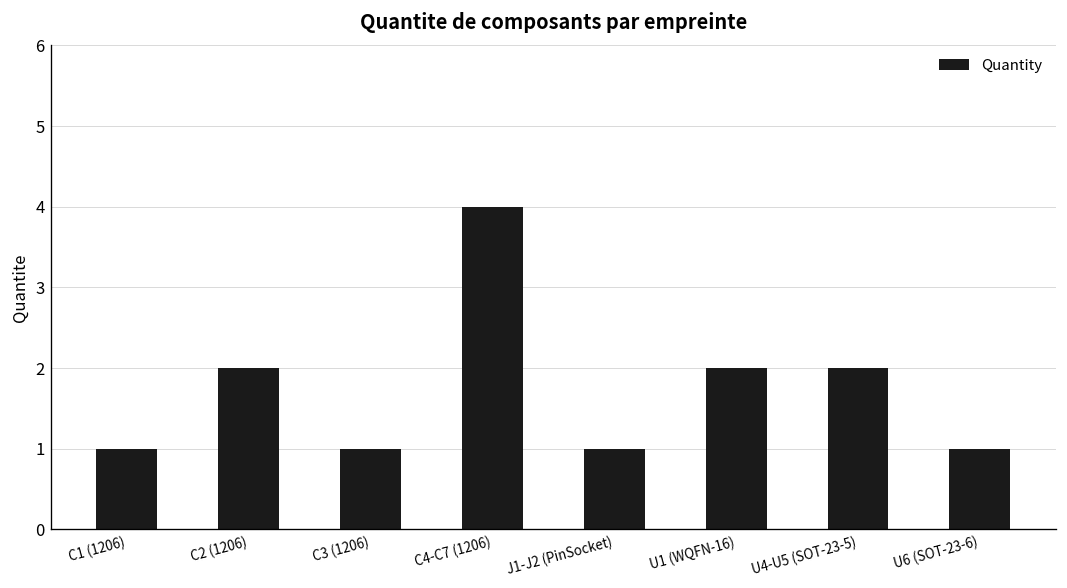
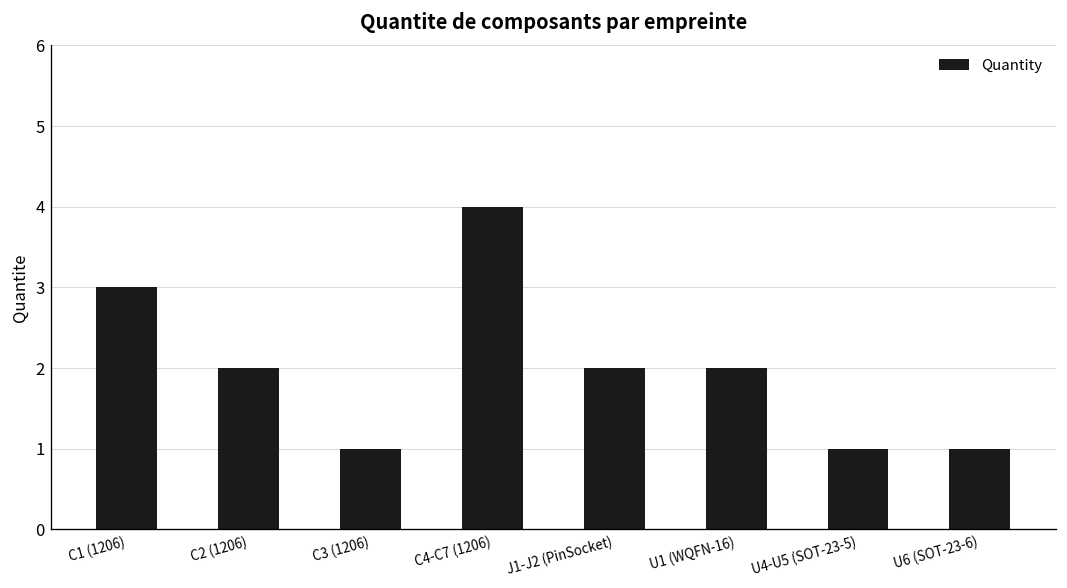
  {
-   "C1 (1206)": 1,
+   "C1 (1206)": 3,
    "C2 (1206)": 2,
    "C3 (1206)": 1,
    "C4-C7 (1206)": 4,
-   "J1-J2 (PinSocket)": 1,
+   "J1-J2 (PinSocket)": 2,
    "U1 (WQFN-16)": 2,
-   "U4-U5 (SOT-23-5)": 2,
+   "U4-U5 (SOT-23-5)": 1,
    "U6 (SOT-23-6)": 1
  }
